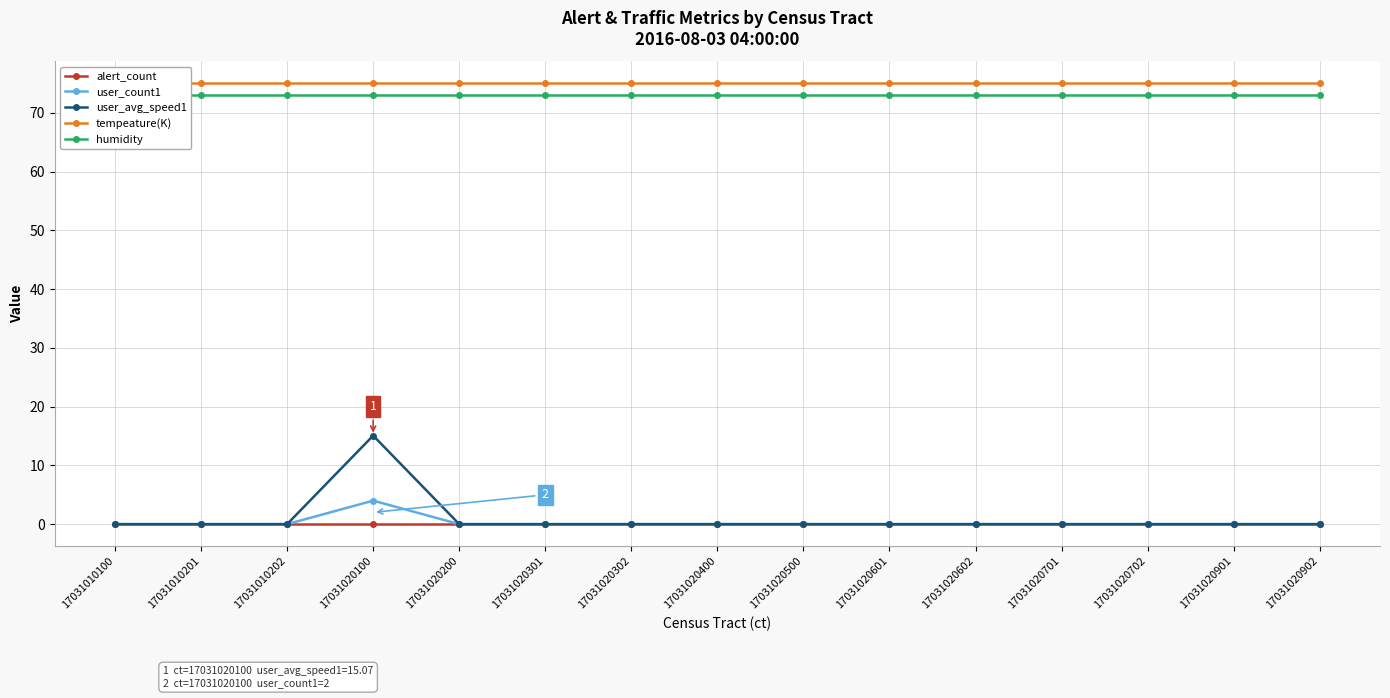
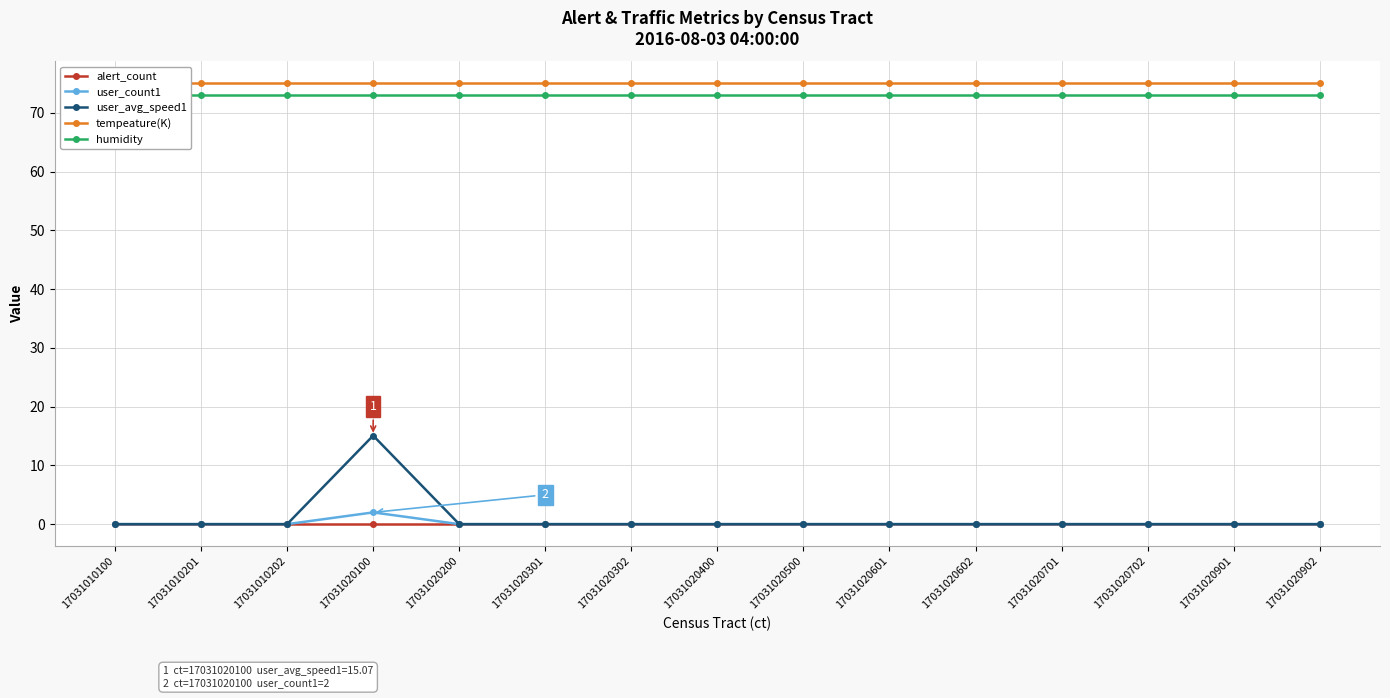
  {
    "alert_count": {
      "17031020100": 0
    },
    "user_count1": {
-     "17031020100": 4
+     "17031020100": 2
    },
    "tempeature(K)": {
      "17031010201": 75,
      "17031010202": 75,
      "17031020100": 75,
      "17031020200": 75,
      "17031020301": 75,
      "17031020302": 75,
      "17031020400": 75,
      "17031020500": 75,
      "17031020601": 75,
      "17031020602": 75,
      "17031020701": 75,
      "17031020702": 75,
      "17031020901": 75,
      "17031020902": 75
    },
    "humidity": {
      "17031010201": 73,
      "17031010202": 73,
      "17031020100": 73,
      "17031020200": 73,
      "17031020301": 73,
      "17031020302": 73,
      "17031020400": 73,
      "17031020500": 73,
      "17031020601": 73,
      "17031020602": 73,
      "17031020701": 73,
      "17031020702": 73,
      "17031020901": 73,
      "17031020902": 73
    }
  }
